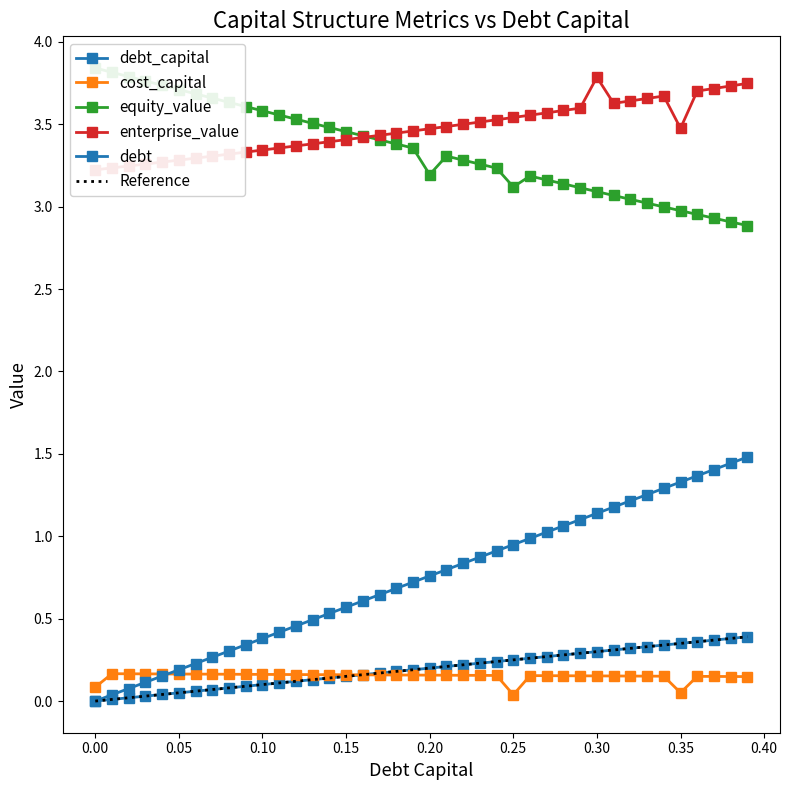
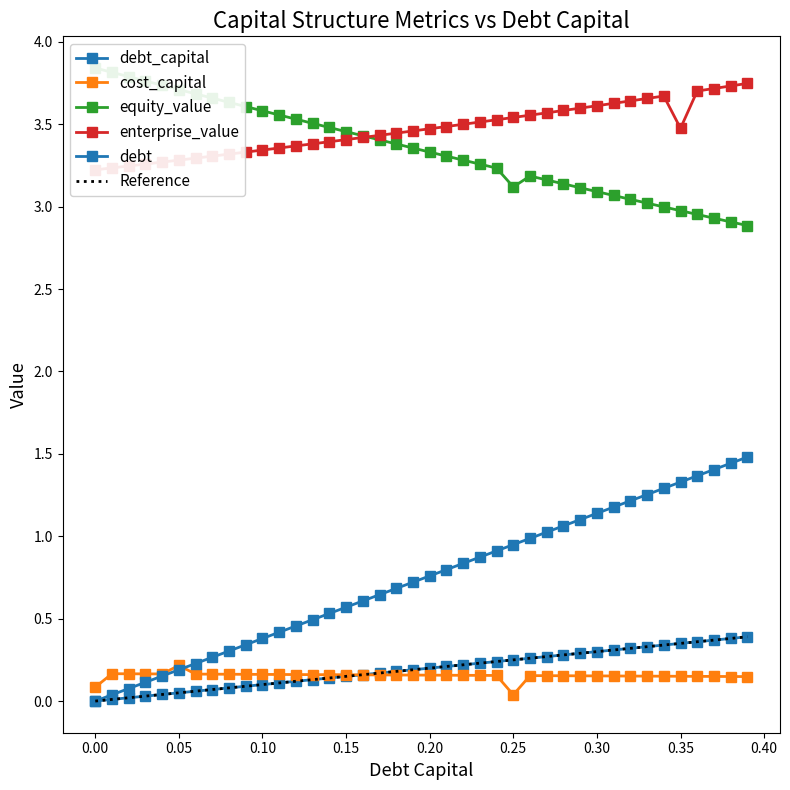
  {
    "cost_capital": {
      "0.00": 0.08,
-     "0.05": 0.16,
+     "0.05": 0.22,
      "0.10": 0.16,
      "0.20": 0.16,
      "0.25": 0.04,
      "0.30": 0.15,
-     "0.35": 0.05
+     "0.35": 0.15
    },
    "equity_value": {
      "0.10": 3.58,
      "0.15": 3.46,
-     "0.20": 3.19,
+     "0.20": 3.33,
      "0.25": 3.12,
      "0.30": 3.09,
      "0.35": 2.98
    },
    "enterprise_value": {
      "0.10": 3.34,
      "0.15": 3.41,
      "0.20": 3.47,
      "0.25": 3.54,
-     "0.30": 3.79,
+     "0.30": 3.61,
      "0.35": 3.48
    }
  }
